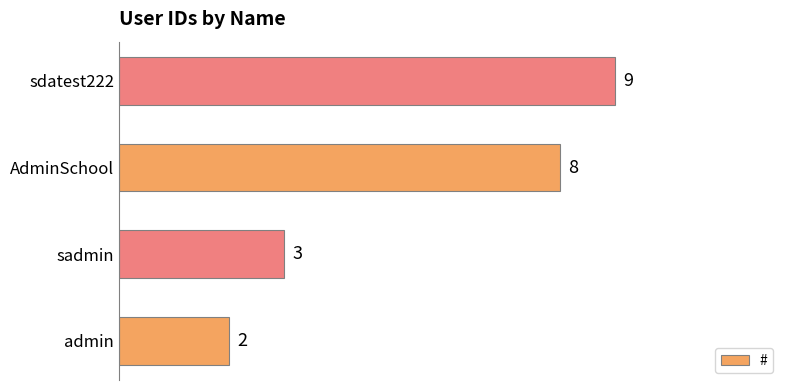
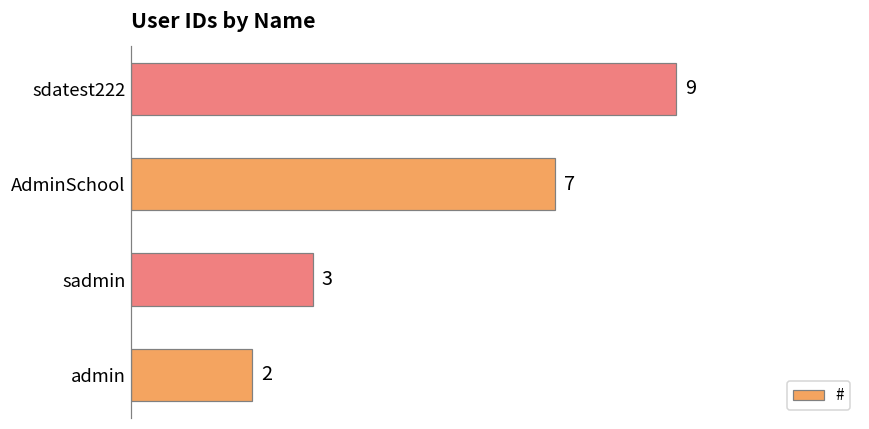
  {
    "sdatest222": 9,
-   "AdminSchool": 8,
+   "AdminSchool": 7,
    "sadmin": 3,
    "admin": 2
  }
